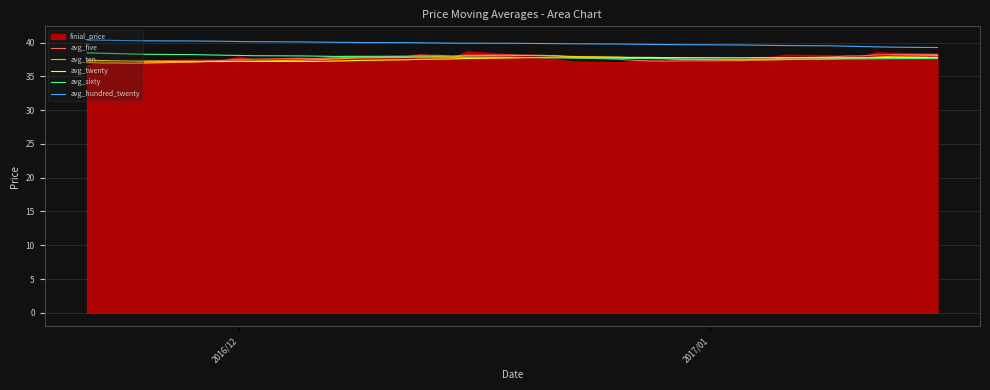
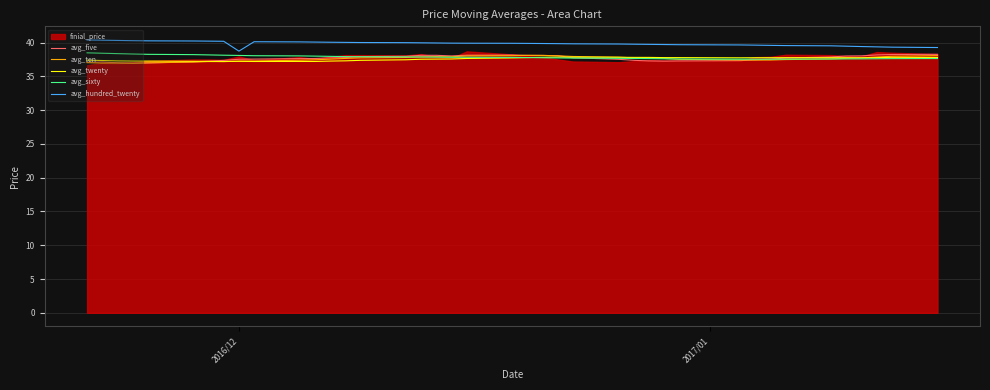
  {
    "avg_hundred_twenty": {
-     "2016/12": 40
+     "2016/12": 39
    }
  }
